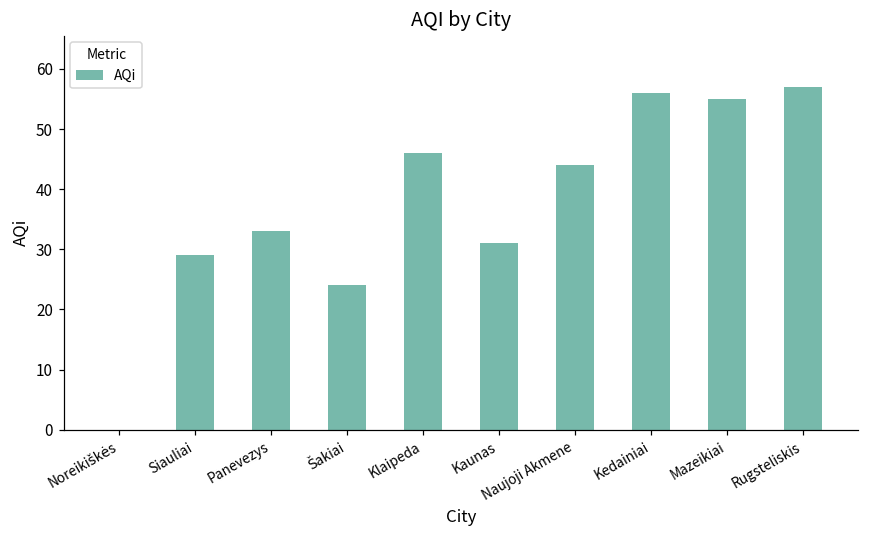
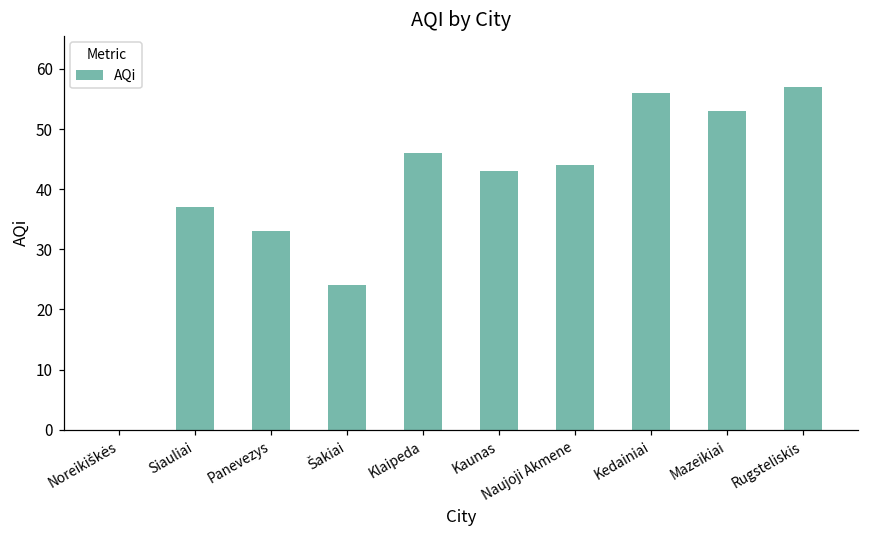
  {
    "Noreikiškės": 0,
-   "Siauliai": 29,
+   "Siauliai": 37,
    "Panevezys": 33,
    "Šakiai": 24,
    "Klaipeda": 46,
-   "Kaunas": 31,
+   "Kaunas": 43,
    "Naujoji Akmene": 44,
    "Kedainiai": 56,
-   "Mazeikiai": 55,
+   "Mazeikiai": 53,
    "Rugsteliskis": 57
  }
